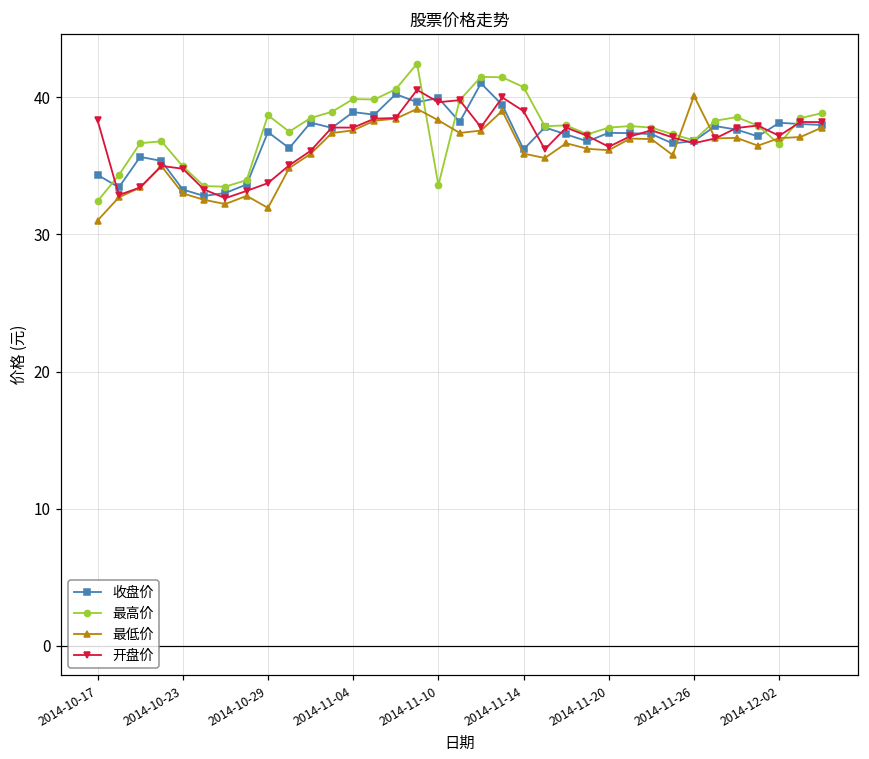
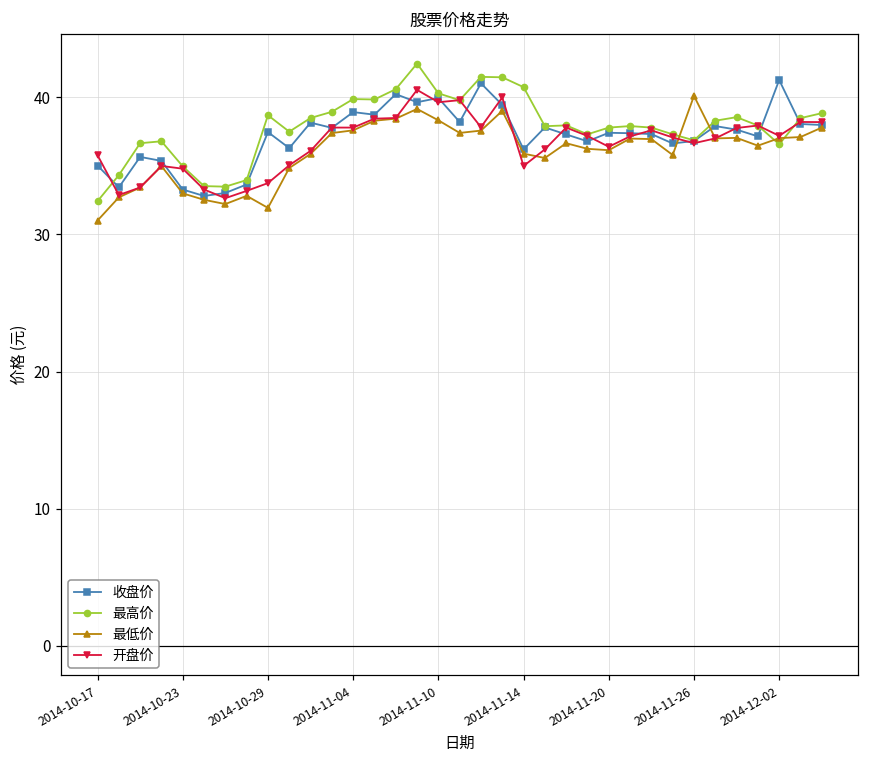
  {
    "收盘价": {
-     "2014-10-17": 34.4,
+     "2014-10-17": 35.0,
      "2014-10-23": 33.3,
      "2014-10-29": 37.5,
      "2014-11-04": 38.9,
      "2014-11-10": 40.0,
      "2014-11-14": 36.2,
      "2014-11-20": 37.4,
-     "2014-12-02": 38.2
+     "2014-12-02": 41.3
    },
    "最高价": {
      "2014-10-17": 32.4,
      "2014-10-29": 38.7,
      "2014-11-04": 39.9,
-     "2014-11-10": 33.6,
+     "2014-11-10": 40.3,
      "2014-11-14": 40.8,
      "2014-11-20": 37.8,
      "2014-12-02": 36.6
    },
    "最低价": {
      "2014-10-17": 31.0,
      "2014-10-23": 33.0,
      "2014-10-29": 31.9,
      "2014-11-10": 38.3,
      "2014-11-14": 35.9,
      "2014-11-20": 36.2,
      "2014-11-26": 40.1
    },
    "开盘价": {
-     "2014-10-17": 38.3,
+     "2014-10-17": 35.8,
      "2014-10-29": 33.8,
      "2014-11-10": 39.7,
-     "2014-11-14": 39,
+     "2014-11-14": 35,
      "2014-11-20": 36.4
    }
  }
